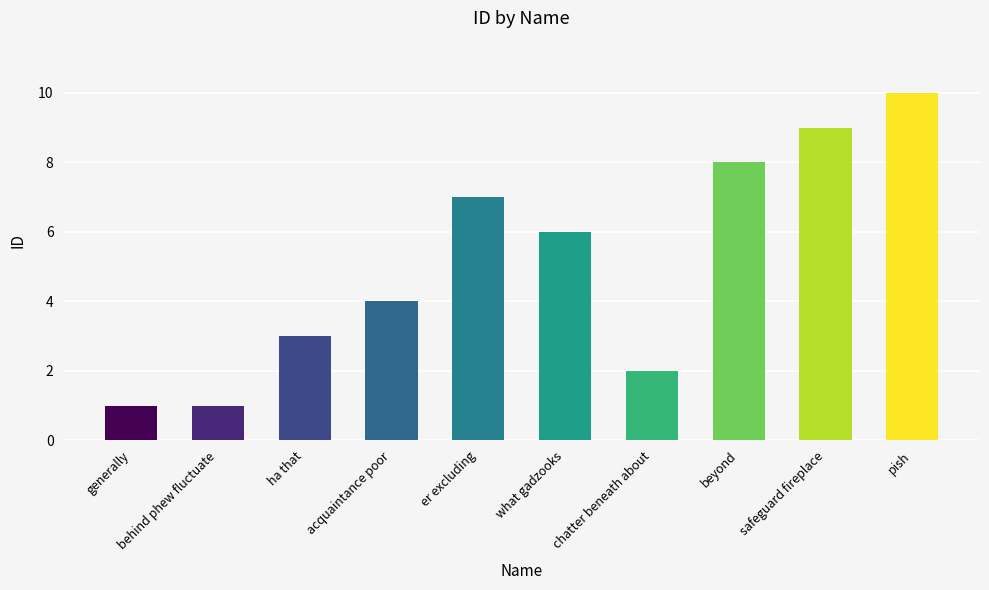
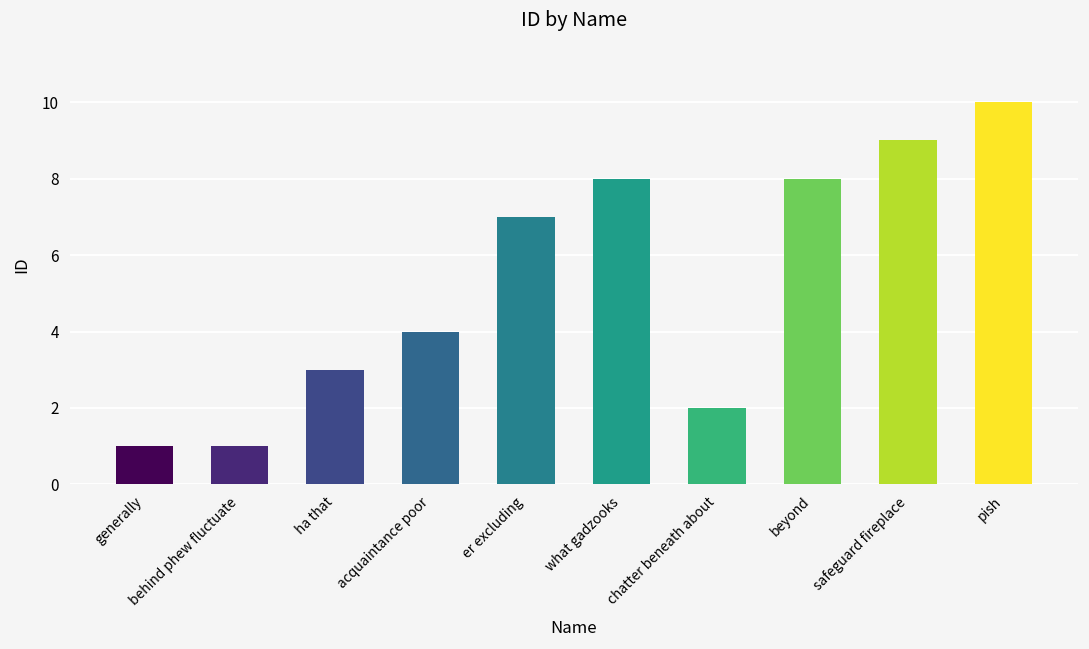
  {
    "generally": 1,
    "behind phew fluctuate": 1,
    "ha that": 3,
    "acquaintance poor": 4,
    "er excluding": 7,
-   "what gadzooks": 6,
+   "what gadzooks": 8,
    "chatter beneath about": 2,
    "beyond": 8,
    "safeguard fireplace": 9,
    "pish": 10
  }
